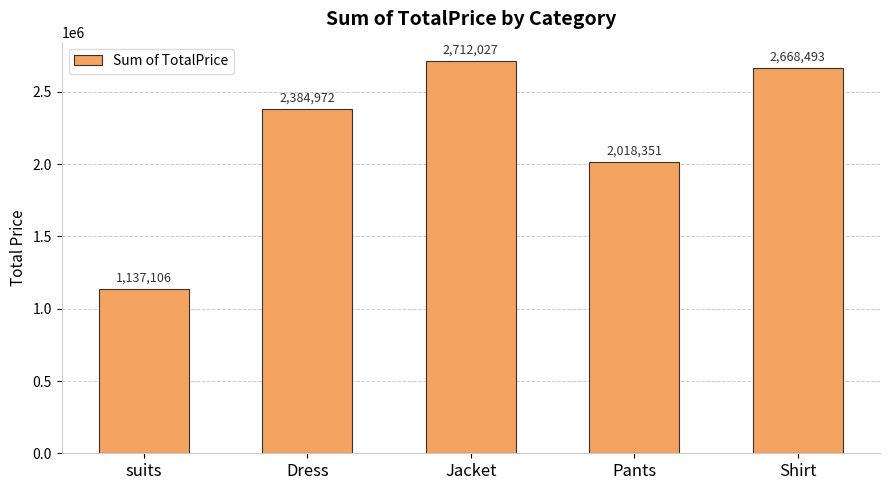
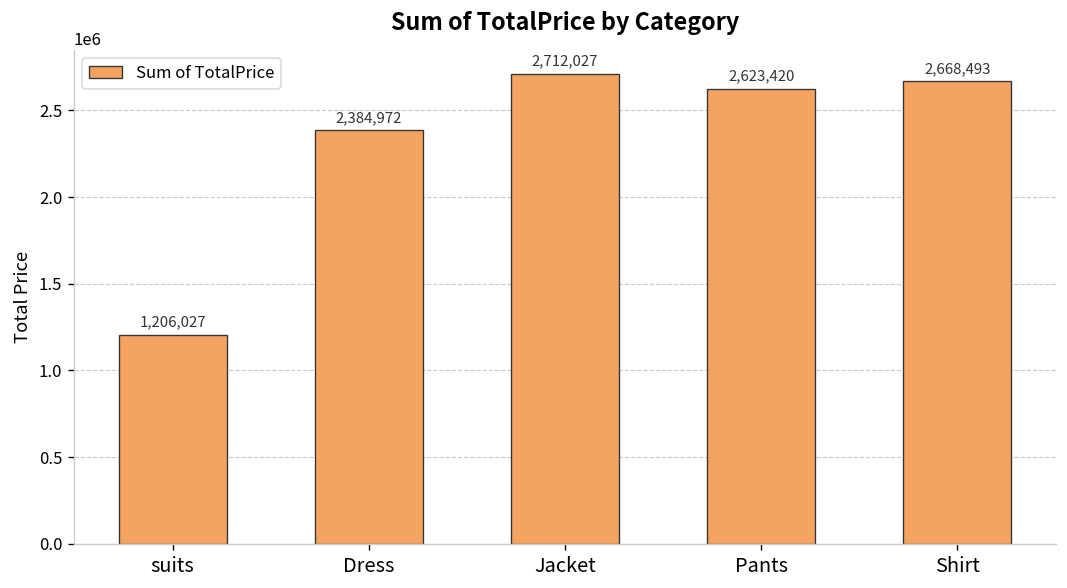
  {
-   "suits": "1,137,106",
+   "suits": "1,206,027",
    "Dress": "2,384,972",
    "Jacket": "2,712,027",
-   "Pants": "2,018,351",
+   "Pants": "2,623,420",
    "Shirt": "2,668,493"
  }
